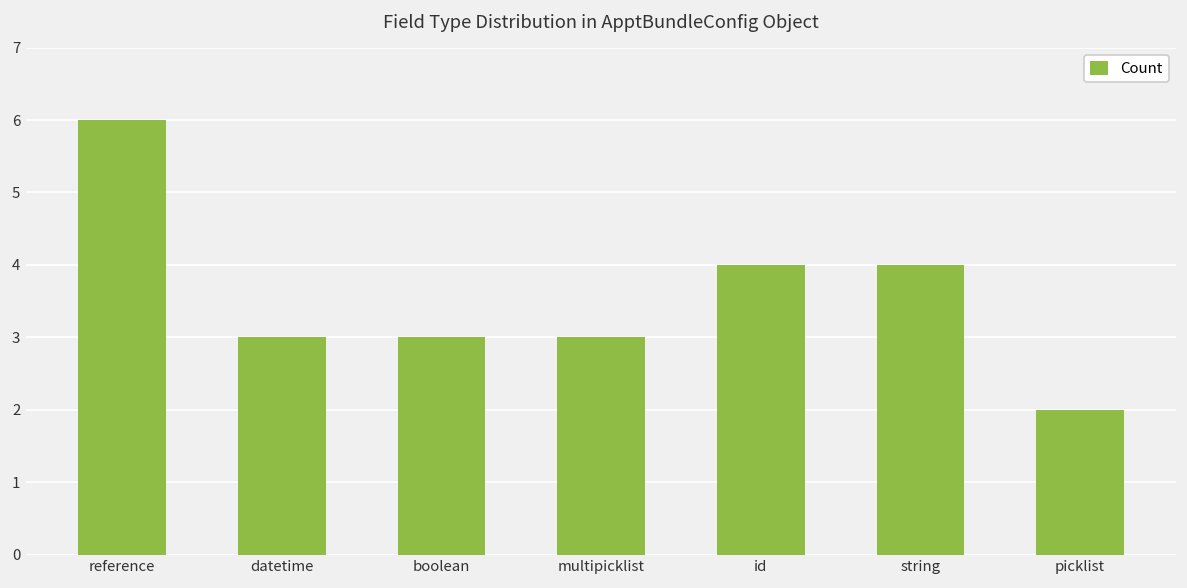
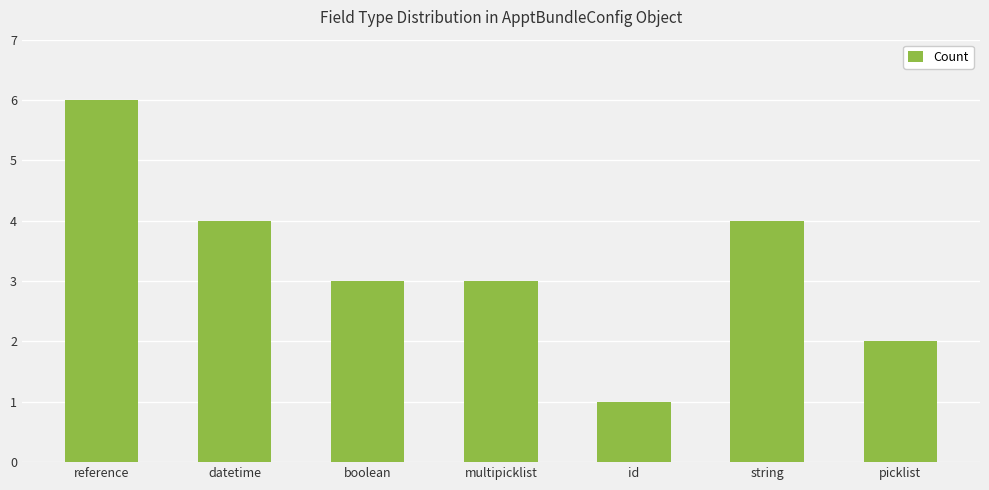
  {
    "reference": 6,
-   "datetime": 3,
+   "datetime": 4,
    "boolean": 3,
    "multipicklist": 3,
-   "id": 4,
+   "id": 1,
    "string": 4,
    "picklist": 2
  }
